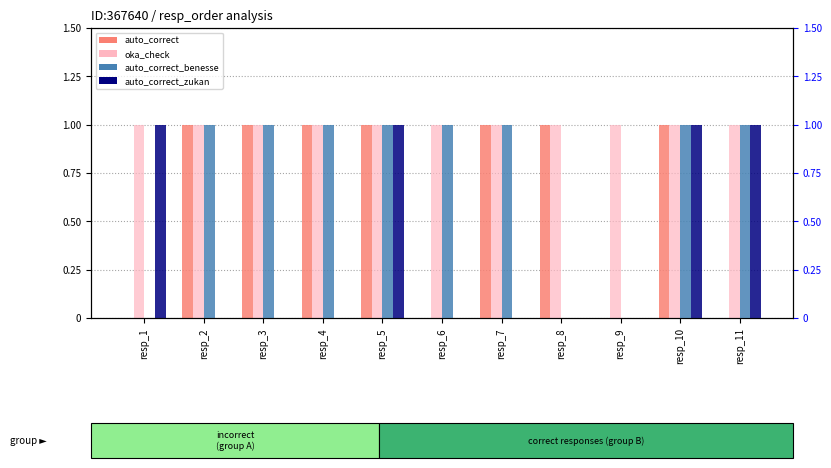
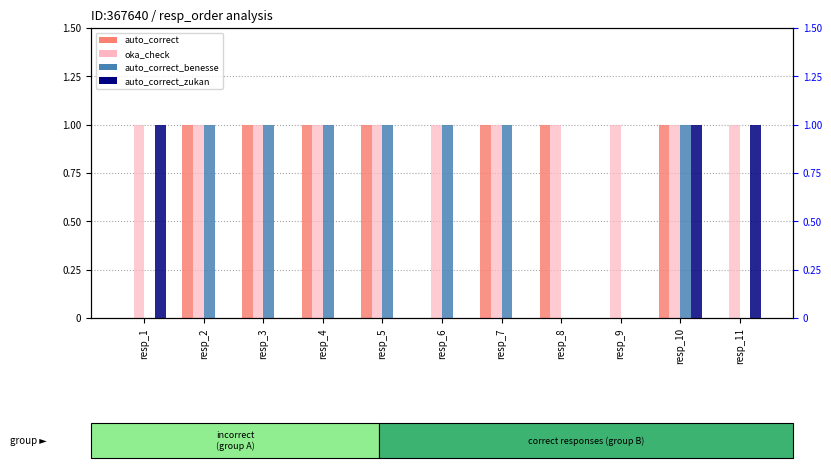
  {
    "auto_correct": {
      "resp_1": 0.00,
      "resp_2": 1.00,
      "resp_3": 1.00,
      "resp_4": 1.00,
      "resp_5": 1.00,
      "resp_6": 0.00,
      "resp_7": 1.00,
      "resp_8": 1.00,
      "resp_9": 0.00,
      "resp_10": 1.00,
      "resp_11": 0.00
    },
    "oka_check": {
      "resp_1": 1.00,
      "resp_2": 1.00,
      "resp_3": 1.00,
      "resp_4": 1.00,
      "resp_5": 1.00,
      "resp_6": 1.00,
      "resp_7": 1.00,
      "resp_8": 1.00,
      "resp_9": 1.00,
      "resp_10": 1.00,
      "resp_11": 1.00
    },
    "auto_correct_benesse": {
      "resp_1": 0,
      "resp_2": 1,
      "resp_3": 1,
      "resp_4": 1,
      "resp_5": 1,
      "resp_6": 1,
      "resp_7": 1,
      "resp_8": 0,
      "resp_9": 0,
      "resp_10": 1,
-     "resp_11": 1
+     "resp_11": 0
    },
    "auto_correct_zukan": {
      "resp_1": 1,
      "resp_2": 0,
      "resp_3": 0,
      "resp_4": 0,
-     "resp_5": 1,
+     "resp_5": 0,
      "resp_6": 0,
      "resp_7": 0,
      "resp_8": 0,
      "resp_9": 0,
      "resp_10": 1,
      "resp_11": 1
    }
  }
